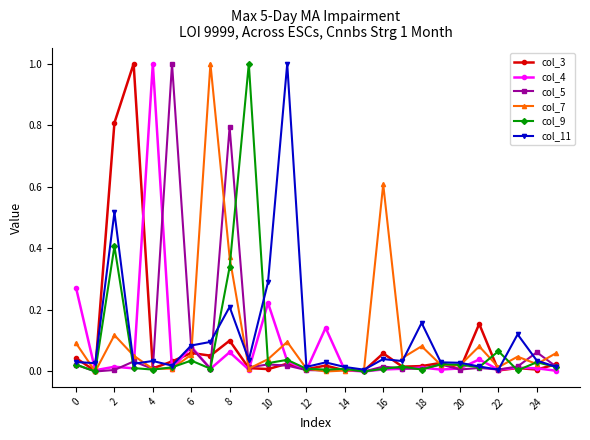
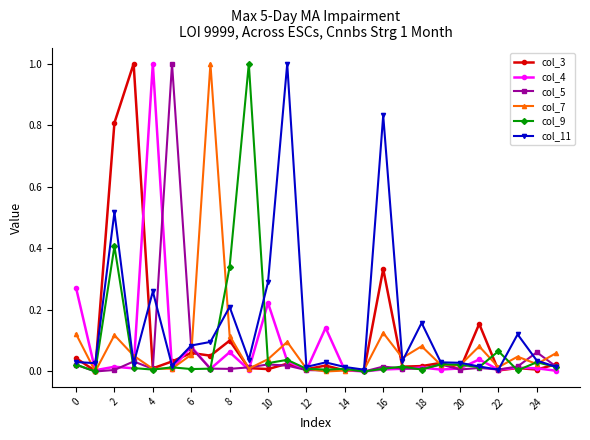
  {
    "col_3": {
      "0": 0.04,
      "2": 0.81,
      "8": 0.10,
      "10": 0.01,
-     "16": 0.06
+     "16": 0.33
    },
    "col_4": {
      "0": 0.27,
      "2": 0.02,
      "4": 1.00,
      "8": 0.06,
      "10": 0.22
    },
    "col_5": {
      "2": 0.00,
-     "8": 0.79,
+     "8": 0.01,
      "24": 0.06
    },
    "col_7": {
-     "0": 0.09,
+     "0": 0.12,
      "2": 0.12,
-     "8": 0.37,
+     "8": 0.12,
      "10": 0.04,
-     "16": 0.61,
+     "16": 0.13,
      "18": 0.08
    },
    "col_9": {
      "2": 0.41,
-     "6": 0.04,
+     "6": 0.01,
      "8": 0.34,
      "22": 0.07
    },
    "col_11": {
      "0": 0.03,
      "2": 0.52,
-     "4": 0.03,
+     "4": 0.26,
      "8": 0.21,
      "10": 0.29,
-     "16": 0.04,
+     "16": 0.83,
      "18": 0.16
    }
  }
